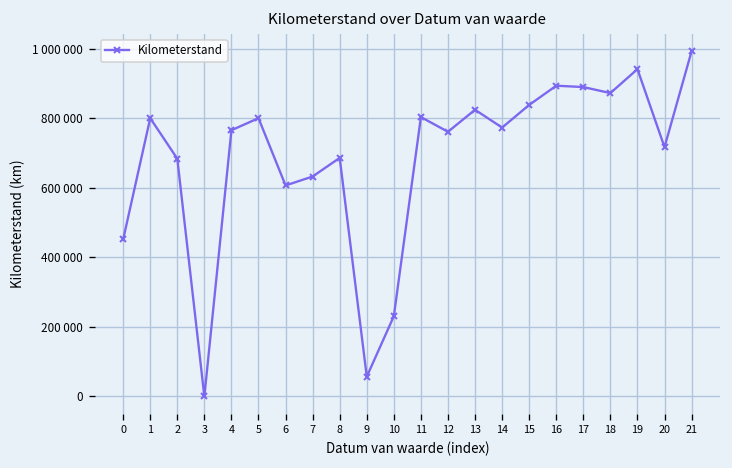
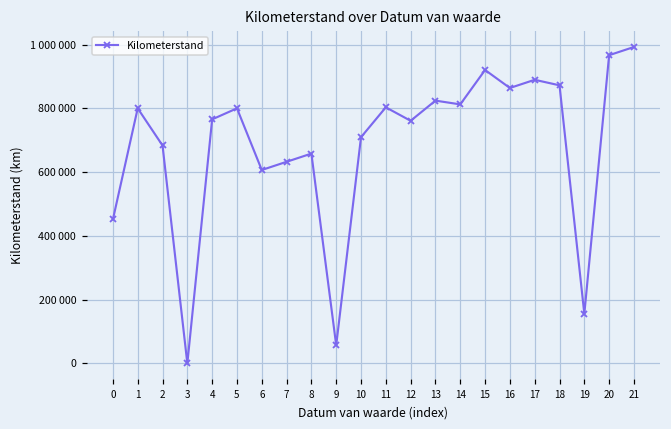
  {
    "0": 450000,
    "1": 800000,
    "2": 680000,
    "3": 0,
    "4": 770000,
    "5": 800000,
    "6": 610000,
    "7": 630000,
-   "8": 690000,
+   "8": 660000,
    "9": 60000,
-   "10": 230000,
+   "10": 710000,
    "11": 800000,
    "12": 760000,
    "13": 820000,
-   "14": 770000,
-   "15": 840000,
-   "16": 890000,
+   "14": 810000,
+   "15": 920000,
+   "16": 860000,
    "17": 890000,
    "18": 870000,
-   "19": 940000,
-   "20": 720000,
+   "19": 160000,
+   "20": 970000,
    "21": 990000
  }
